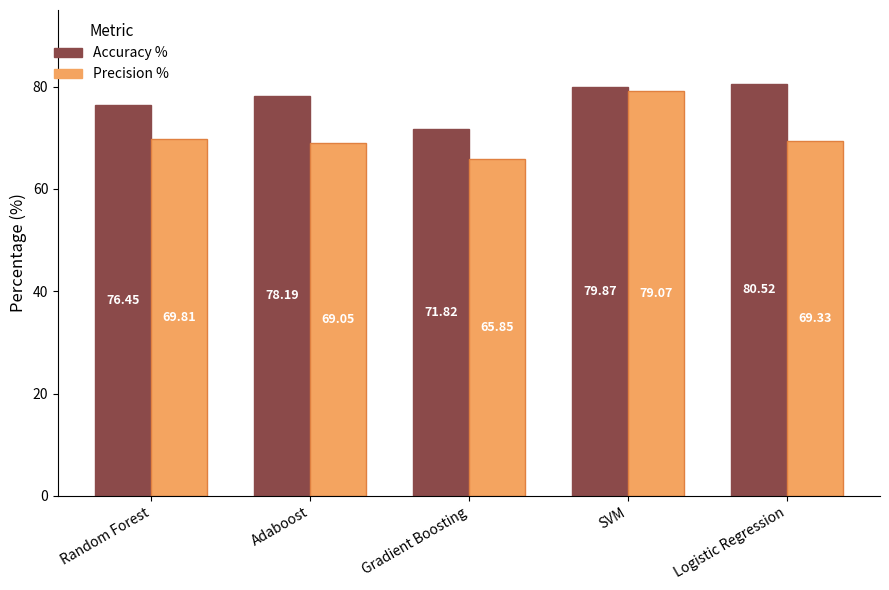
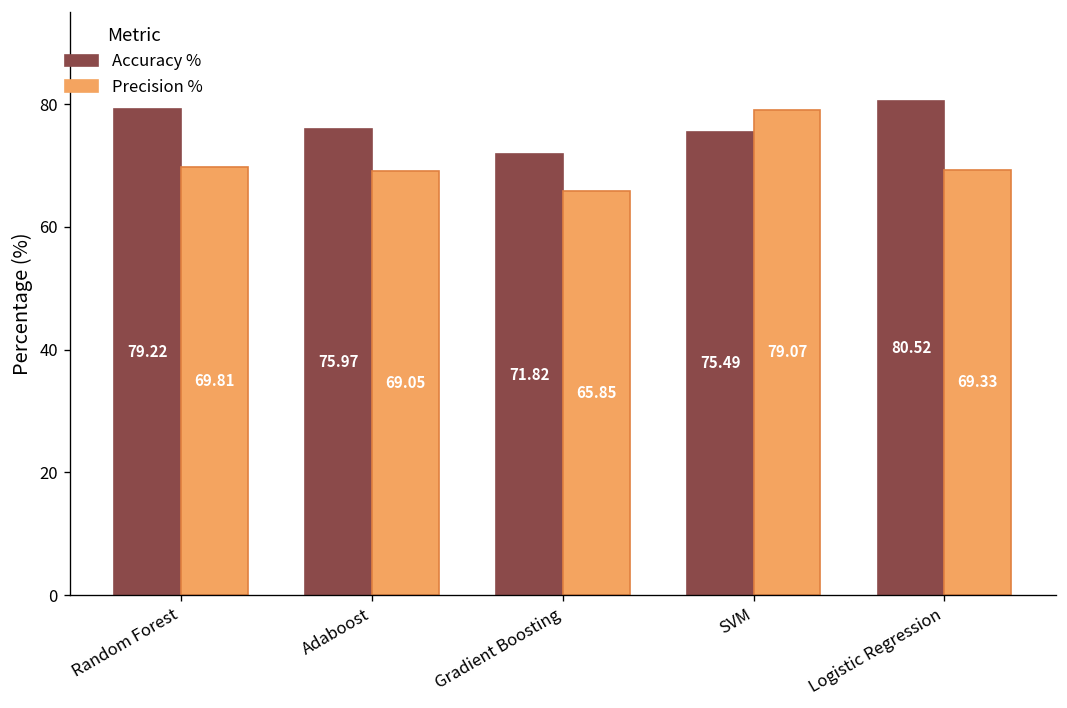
  {
    "Accuracy %": {
-     "Random Forest": 76.45,
-     "Adaboost": 78.19,
+     "Random Forest": 79.22,
+     "Adaboost": 75.97,
      "Gradient Boosting": 71.82,
-     "SVM": 79.87,
+     "SVM": 75.49,
      "Logistic Regression": 80.52
    },
    "Precision %": {
      "Random Forest": 69.81,
      "Adaboost": 69.05,
      "Gradient Boosting": 65.85,
      "SVM": 79.07,
      "Logistic Regression": 69.33
    }
  }
